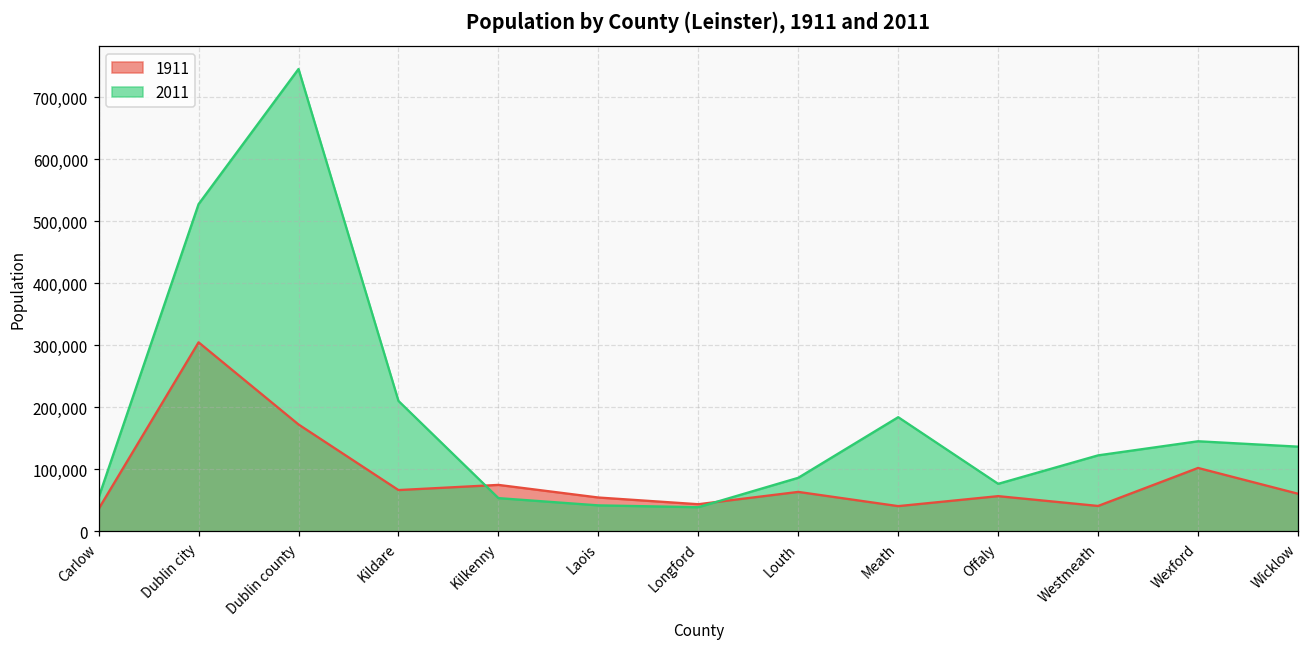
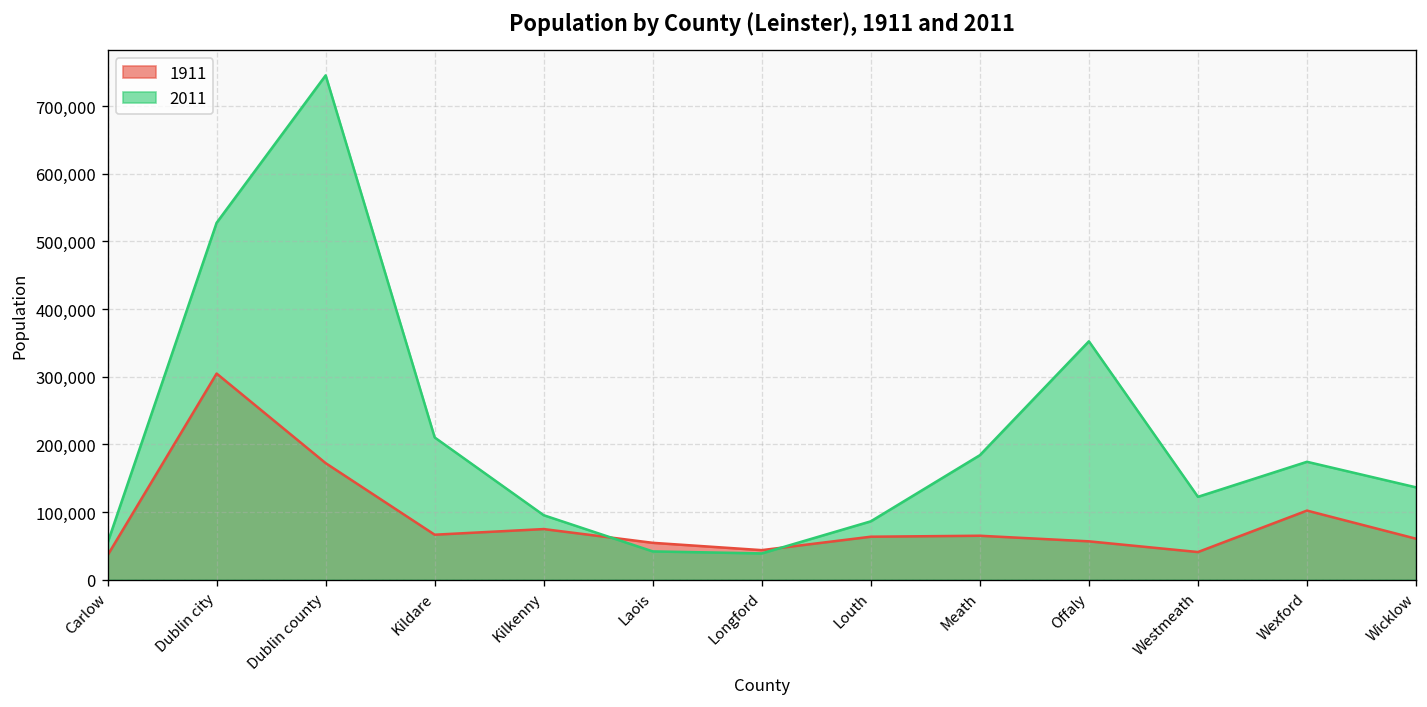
  {
    "1911": {
      "Carlow": "40,000",
      "Dublin city": "300,000",
      "Dublin county": "170,000",
      "Kildare": "70,000",
      "Kilkenny": "70,000",
      "Laois": "50,000",
      "Longford": "40,000",
      "Louth": "60,000",
-     "Meath": "40,000",
+     "Meath": "70,000",
      "Offaly": "60,000",
      "Westmeath": "40,000",
      "Wexford": "100,000",
      "Wicklow": "60,000"
    },
    "2011": {
      "Carlow": "50,000",
      "Dublin city": "530,000",
      "Dublin county": "750,000",
      "Kildare": "210,000",
-     "Kilkenny": "50,000",
+     "Kilkenny": "100,000",
      "Laois": "40,000",
      "Longford": "40,000",
      "Louth": "90,000",
      "Meath": "180,000",
-     "Offaly": "80,000",
+     "Offaly": "350,000",
      "Westmeath": "120,000",
-     "Wexford": "150,000",
+     "Wexford": "170,000",
      "Wicklow": "140,000"
    }
  }
